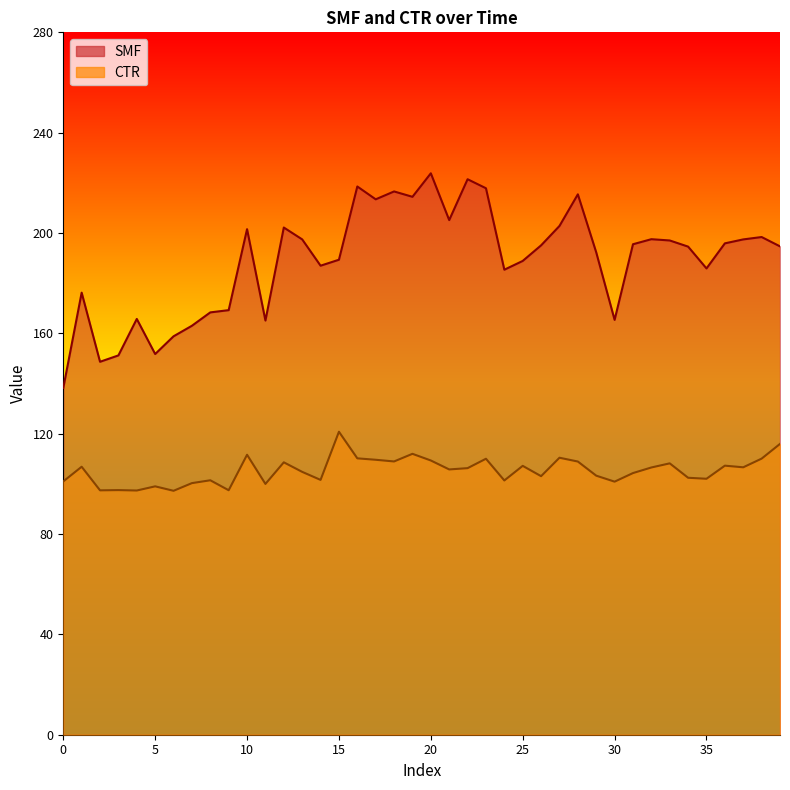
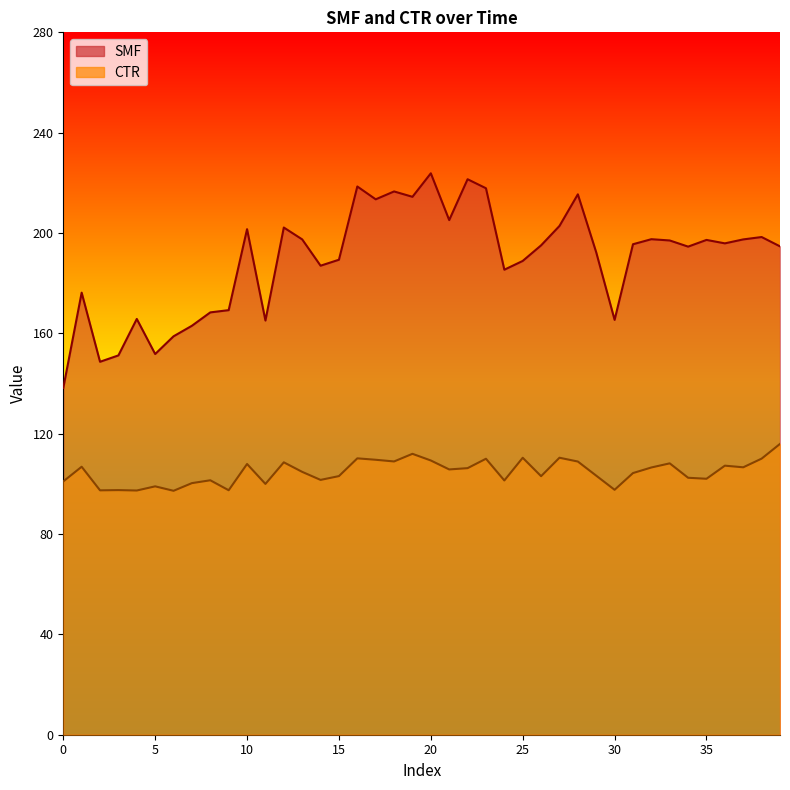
  {
    "SMF": {
      "0": 138,
      "5": 152,
      "10": 202,
      "15": 189,
      "20": 224,
      "25": 189,
      "30": 165,
-     "35": 186
+     "35": 197
    },
    "CTR": {
      "0": 101,
      "5": 99,
-     "10": 112,
-     "15": 121,
+     "10": 108,
+     "15": 103,
      "20": 109,
-     "25": 107,
-     "30": 101,
+     "25": 110,
+     "30": 98,
      "35": 102
    }
  }
